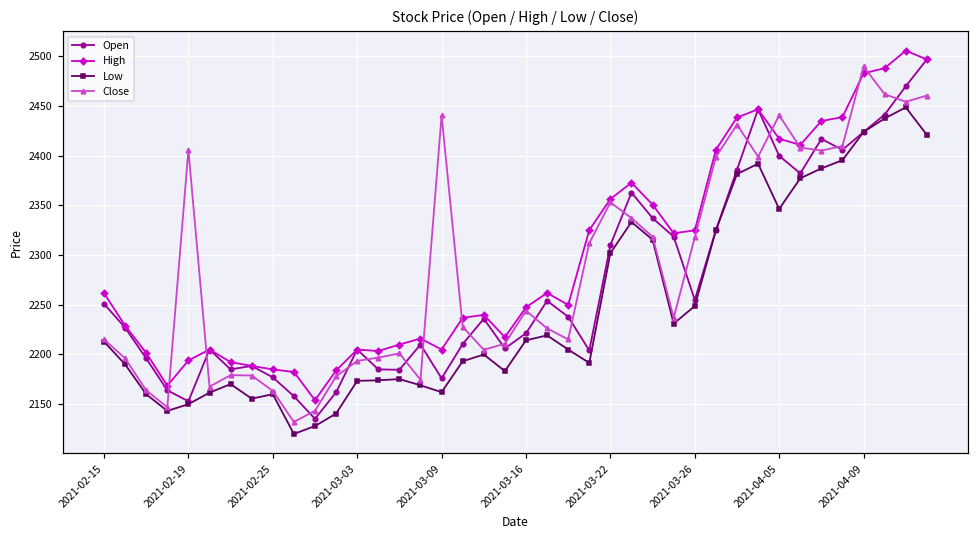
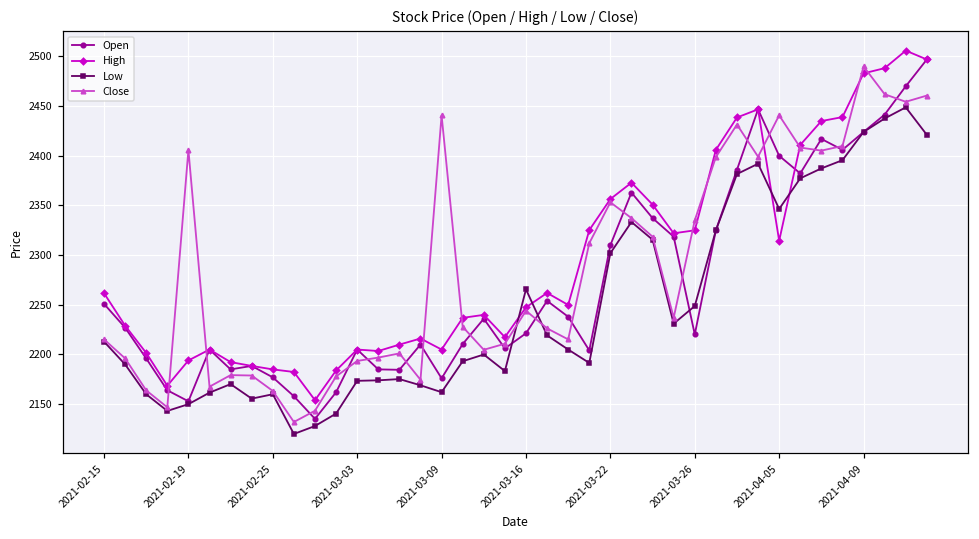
  {
    "Open": {
      "2021-02-15": 2250,
      "2021-02-19": 2150,
      "2021-02-25": 2180,
      "2021-03-09": 2180,
      "2021-03-16": 2220,
      "2021-03-22": 2310,
-     "2021-03-26": 2260,
+     "2021-03-26": 2220,
      "2021-04-05": 2400
    },
    "High": {
      "2021-02-15": 2260,
      "2021-02-19": 2190,
      "2021-02-25": 2190,
      "2021-03-09": 2210,
      "2021-03-16": 2250,
      "2021-03-22": 2360,
      "2021-03-26": 2330,
-     "2021-04-05": 2420,
+     "2021-04-05": 2310,
      "2021-04-09": 2480
    },
    "Low": {
      "2021-02-19": 2150,
      "2021-02-25": 2160,
      "2021-03-03": 2170,
      "2021-03-09": 2160,
-     "2021-03-16": 2210,
+     "2021-03-16": 2270,
      "2021-03-22": 2300,
      "2021-03-26": 2250,
      "2021-04-05": 2350
    },
    "Close": {
      "2021-02-19": 2410,
      "2021-02-25": 2160,
      "2021-03-03": 2190,
      "2021-03-09": 2440,
      "2021-03-16": 2240,
      "2021-03-22": 2350,
-     "2021-03-26": 2320,
+     "2021-03-26": 2340,
      "2021-04-05": 2440,
      "2021-04-09": 2490
    }
  }
